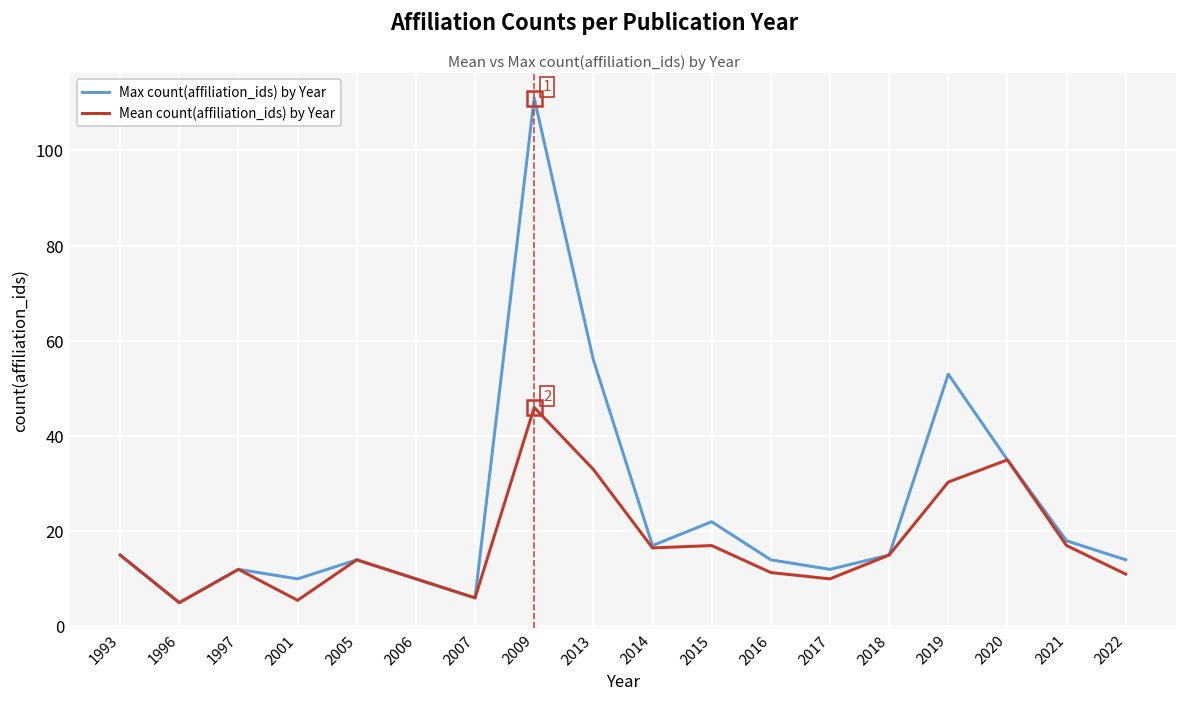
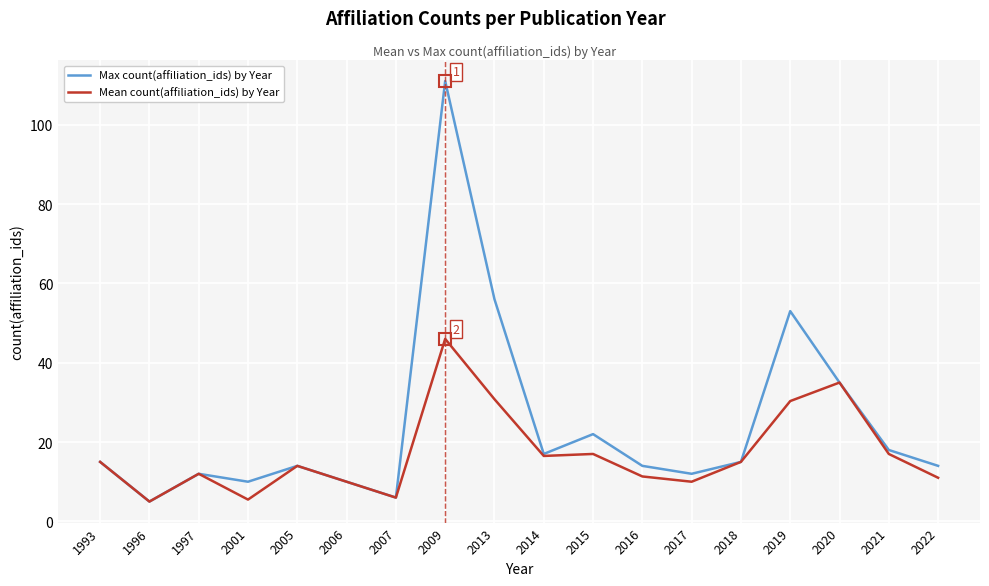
  {
    "Max count(affiliation_ids) by Year": {
      "2001": 10,
      "2013": 56,
      "2015": 22,
      "2016": 14,
      "2017": 12,
      "2019": 53,
      "2021": 18,
      "2022": 14
    },
    "Mean count(affiliation_ids) by Year": {
      "2001": 6,
-     "2013": 33,
+     "2013": 31,
      "2015": 17,
      "2016": 11,
      "2017": 10,
      "2019": 30,
      "2021": 17,
      "2022": 11
    }
  }
